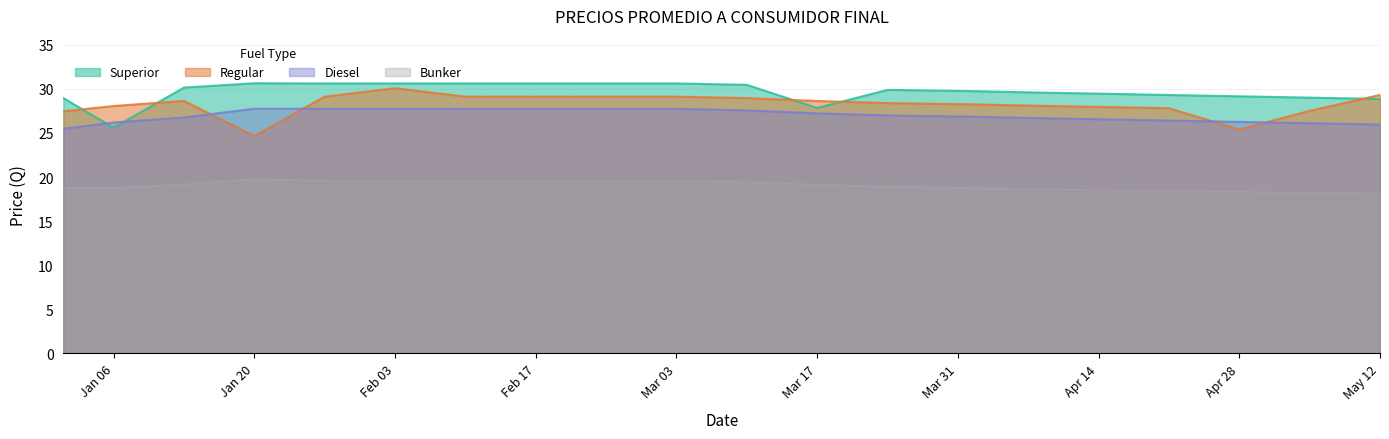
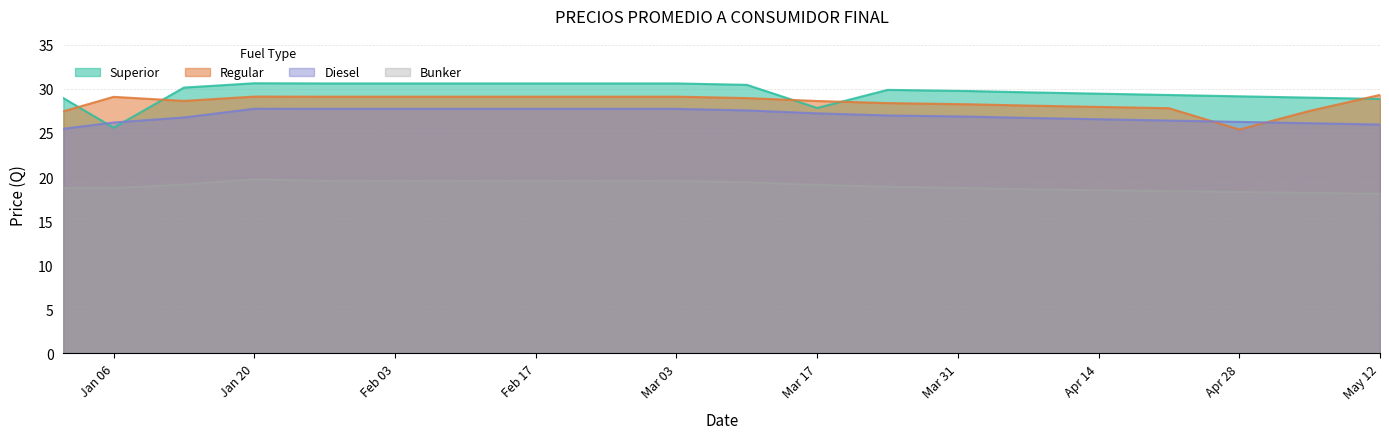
  {
    "Superior": {
      "Jan 06": 26,
      "Jan 20": 31,
      "Feb 03": 31,
      "Feb 17": 31,
      "Mar 03": 31,
      "Mar 17": 28,
      "Apr 14": 29,
      "Apr 28": 29,
      "May 12": 29
    },
    "Regular": {
-     "Jan 06": 28,
-     "Jan 20": 25,
-     "Feb 03": 30,
+     "Jan 06": 29,
+     "Jan 20": 29,
+     "Feb 03": 29,
      "Feb 17": 29,
      "Mar 03": 29,
      "Mar 17": 29,
      "Apr 14": 28,
      "Apr 28": 25,
      "May 12": 29
    }
  }
